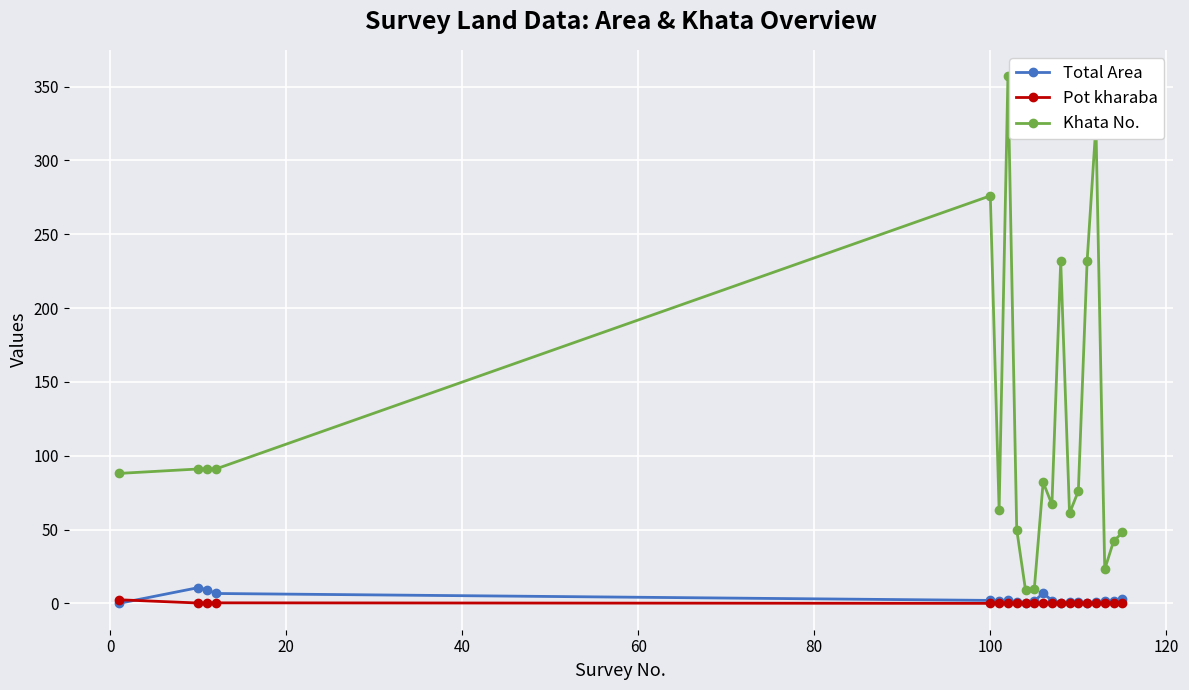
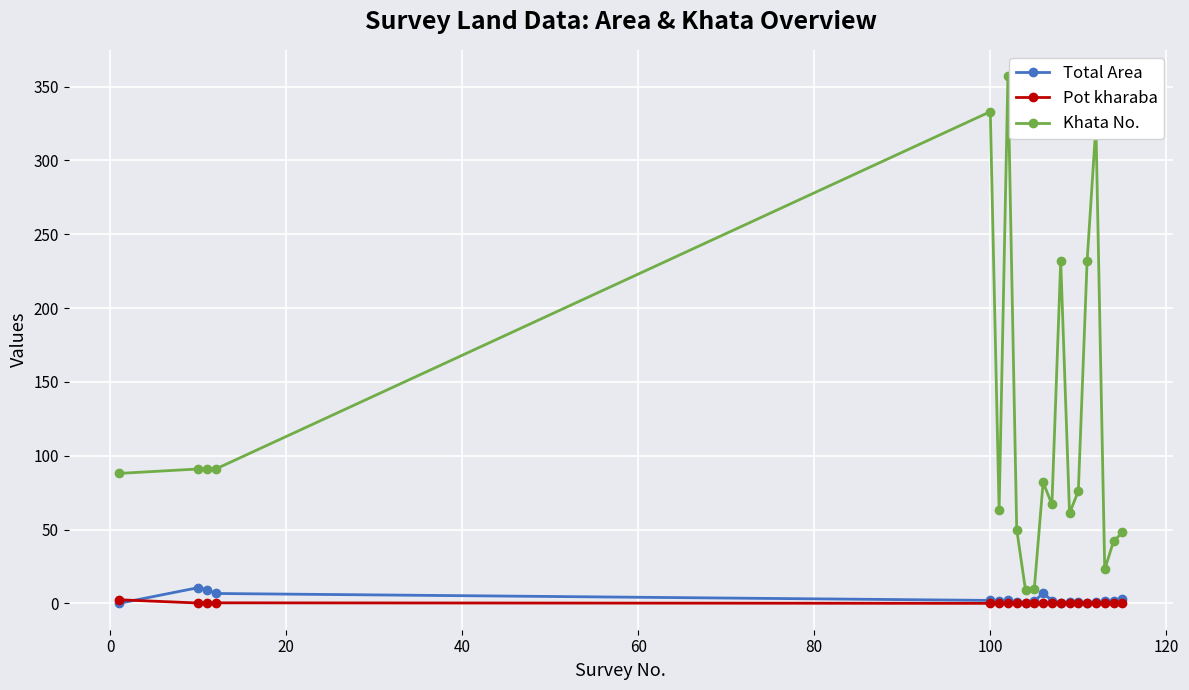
  {
    "Total Area": {
      "100": 2
    },
    "Pot kharaba": {
      "100": 0
    },
    "Khata No.": {
-     "100": 276
+     "100": 333
    }
  }
